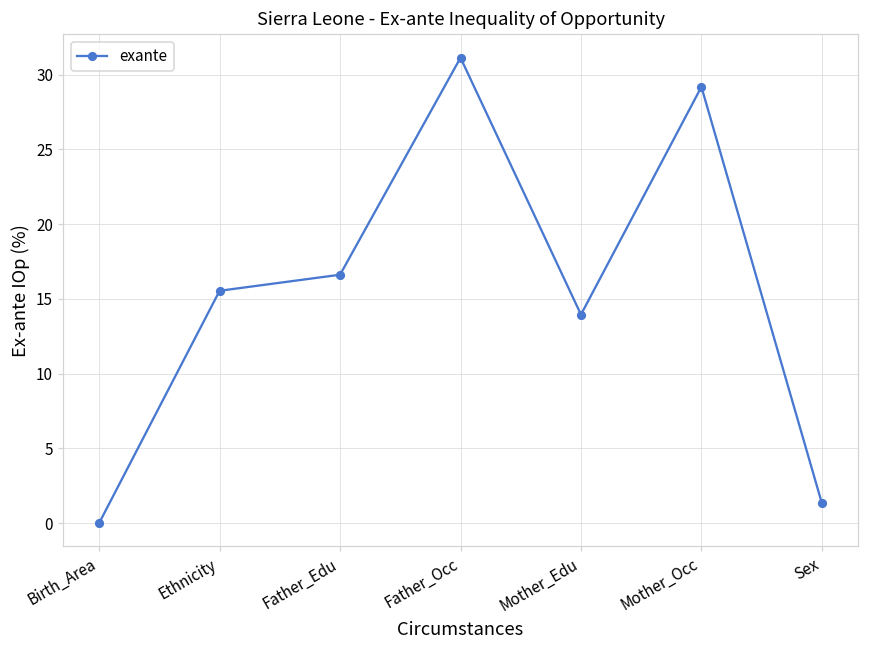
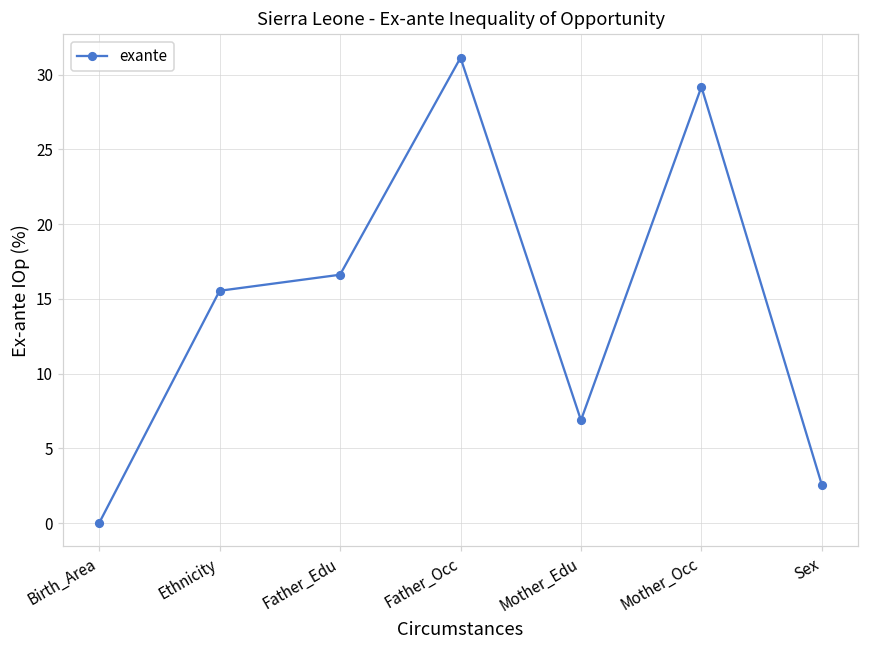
  {
    "Birth_Area": 0.0,
    "Ethnicity": 15.5,
    "Father_Edu": 16.6,
    "Father_Occ": 31.1,
-   "Mother_Edu": 13.9,
+   "Mother_Edu": 6.9,
    "Mother_Occ": 29.2,
-   "Sex": 1.3
+   "Sex": 2.5
  }
